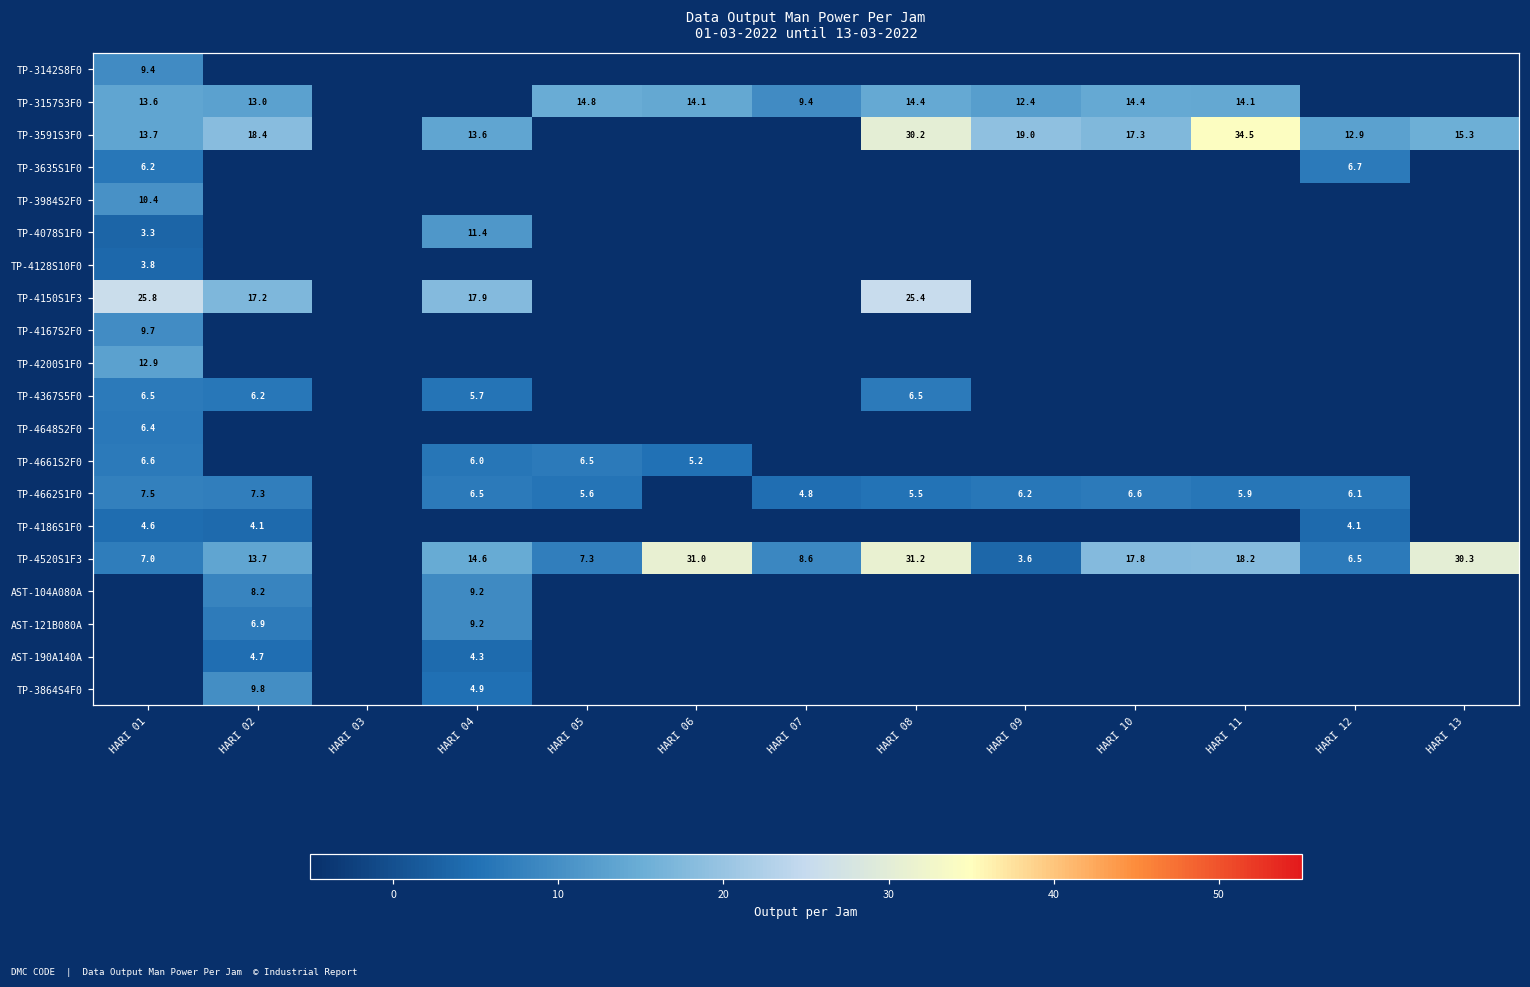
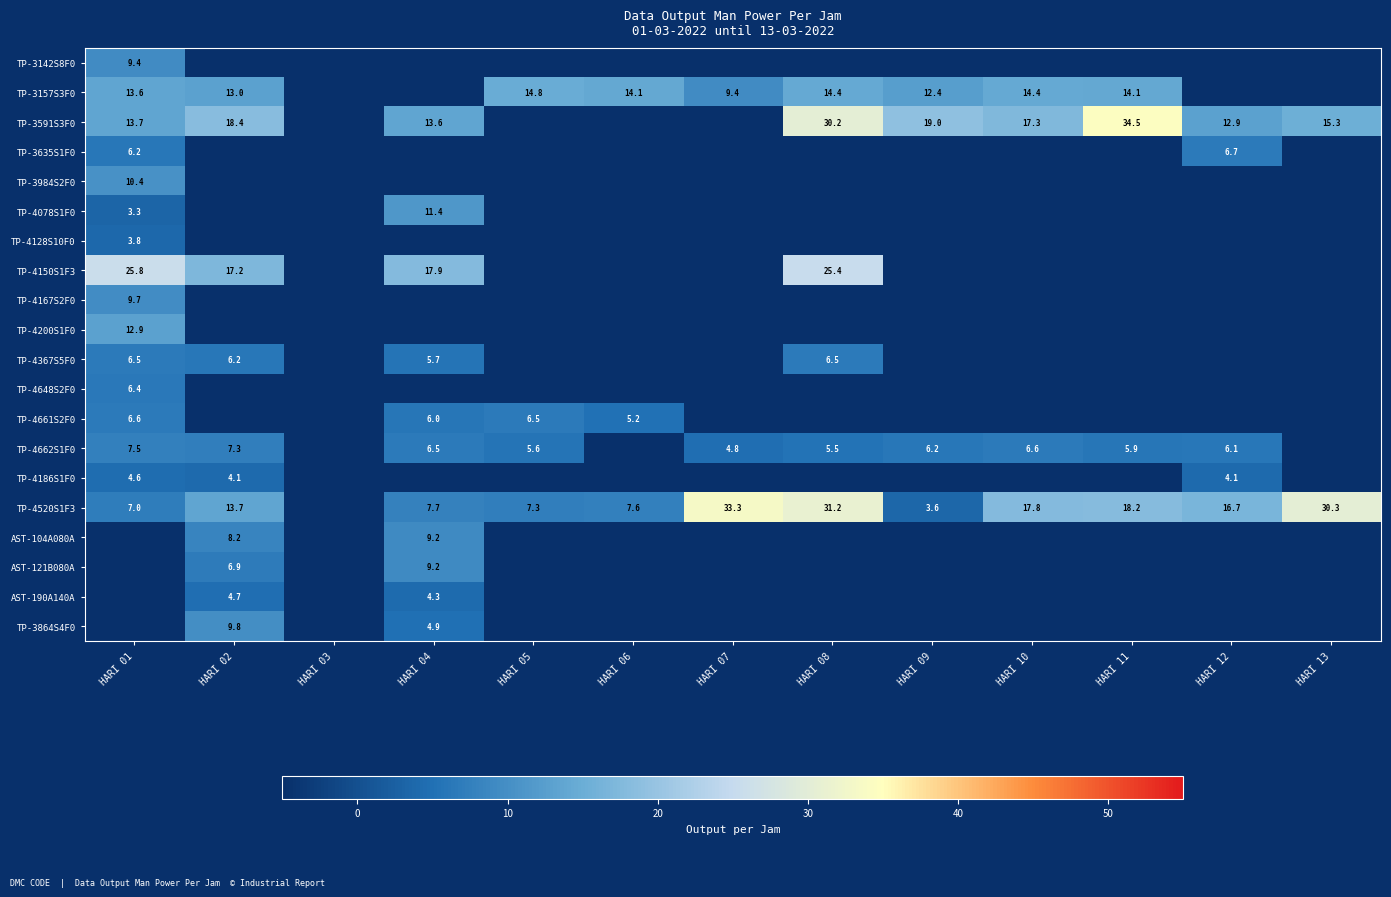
  {
    "TP-3142S8F0": {
      "HARI 01": 9.4
    },
    "TP-3157S3F0": {
      "HARI 01": 13.6,
      "HARI 02": 13.0,
      "HARI 05": 14.8,
      "HARI 06": 14.1,
      "HARI 07": 9.4,
      "HARI 08": 14.4,
      "HARI 09": 12.4,
      "HARI 10": 14.4,
      "HARI 11": 14.1
    },
    "TP-3591S3F0": {
      "HARI 01": 13.7,
      "HARI 02": 18.4,
      "HARI 04": 13.6,
      "HARI 08": 30.2,
      "HARI 09": 19.0,
      "HARI 10": 17.3,
      "HARI 11": 34.5,
      "HARI 12": 12.9,
      "HARI 13": 15.3
    },
    "TP-3635S1F0": {
      "HARI 01": 6.2,
      "HARI 12": 6.7
    },
    "TP-3984S2F0": {
      "HARI 01": 10.4
    },
    "TP-4078S1F0": {
      "HARI 01": 3.3,
      "HARI 04": 11.4
    },
    "TP-4128S10F0": {
      "HARI 01": 3.8
    },
    "TP-4150S1F3": {
      "HARI 01": 25.8,
      "HARI 02": 17.2,
      "HARI 04": 17.9,
      "HARI 08": 25.4
    },
    "TP-4167S2F0": {
      "HARI 01": 9.7
    },
    "TP-4200S1F0": {
      "HARI 01": 12.9
    },
    "TP-4367S5F0": {
      "HARI 01": 6.5,
      "HARI 02": 6.2,
      "HARI 04": 5.7,
      "HARI 08": 6.5
    },
    "TP-4648S2F0": {
      "HARI 01": 6.4
    },
    "TP-4661S2F0": {
      "HARI 01": 6.6,
      "HARI 04": 6.0,
      "HARI 05": 6.5,
      "HARI 06": 5.2
    },
    "TP-4662S1F0": {
      "HARI 01": 7.5,
      "HARI 02": 7.3,
      "HARI 04": 6.5,
      "HARI 05": 5.6,
      "HARI 07": 4.8,
      "HARI 08": 5.5,
      "HARI 09": 6.2,
      "HARI 10": 6.6,
      "HARI 11": 5.9,
      "HARI 12": 6.1
    },
    "TP-4186S1F0": {
      "HARI 01": 4.6,
      "HARI 02": 4.1,
      "HARI 12": 4.1
    },
    "TP-4520S1F3": {
      "HARI 01": 7.0,
      "HARI 02": 13.7,
-     "HARI 04": 14.6,
+     "HARI 04": 7.7,
      "HARI 05": 7.3,
-     "HARI 06": 31.0,
-     "HARI 07": 8.6,
+     "HARI 06": 7.6,
+     "HARI 07": 33.3,
      "HARI 08": 31.2,
      "HARI 09": 3.6,
      "HARI 10": 17.8,
      "HARI 11": 18.2,
-     "HARI 12": 6.5,
+     "HARI 12": 16.7,
      "HARI 13": 30.3
    },
    "AST-104A080A": {
      "HARI 02": 8.2,
      "HARI 04": 9.2
    },
    "AST-121B080A": {
      "HARI 02": 6.9,
      "HARI 04": 9.2
    },
    "AST-190A140A": {
      "HARI 02": 4.7,
      "HARI 04": 4.3
    },
    "TP-3864S4F0": {
      "HARI 02": 9.8,
      "HARI 04": 4.9
    }
  }
